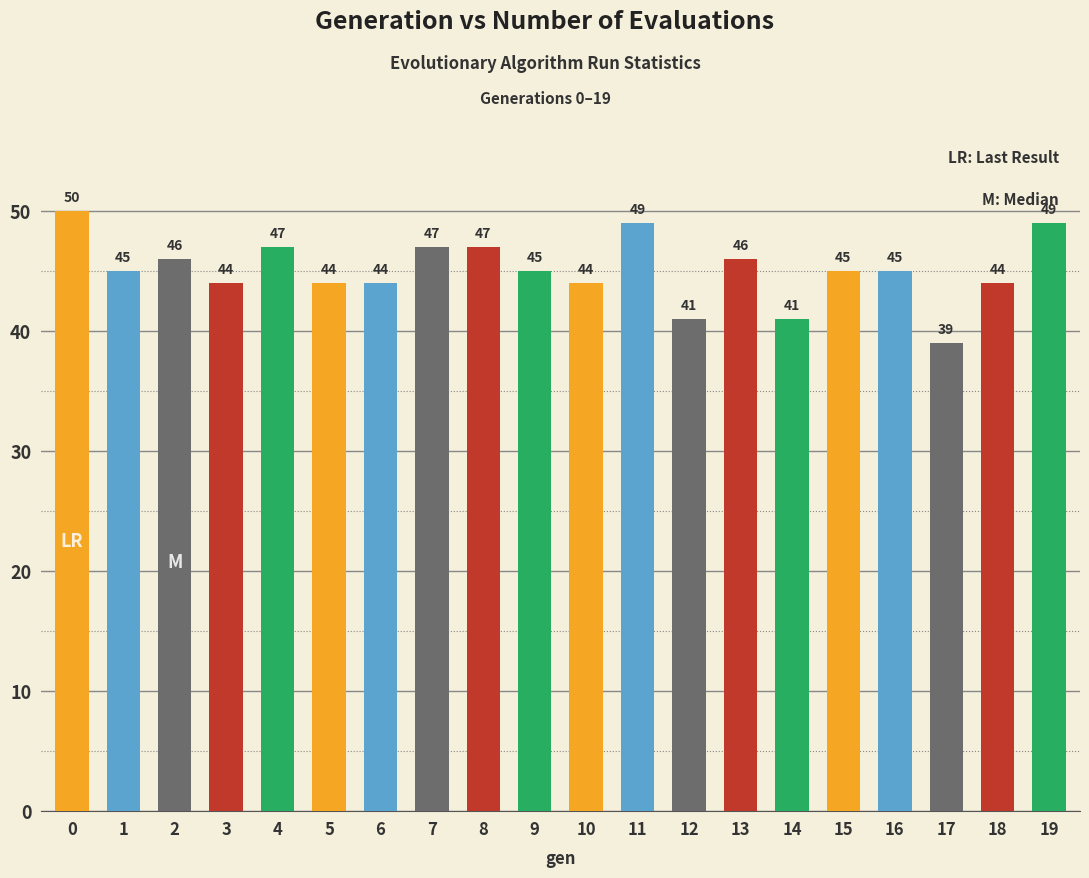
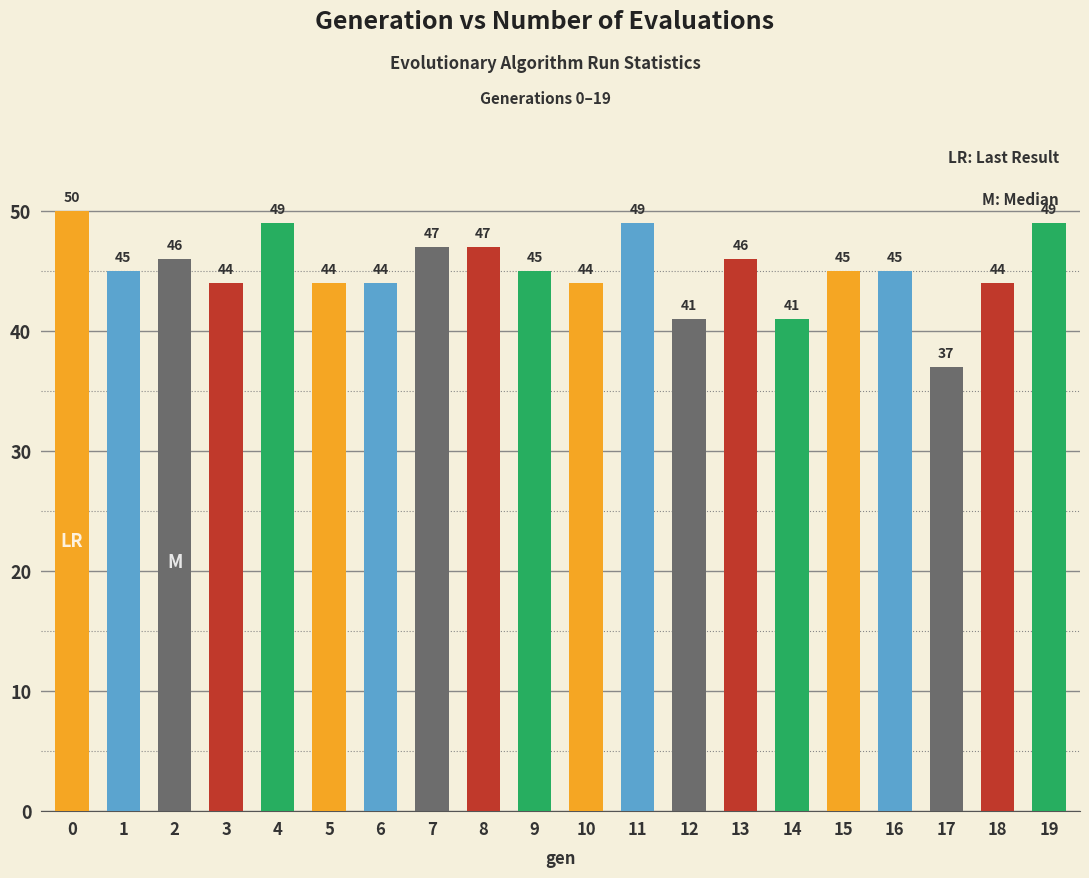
  {
    "0": 50,
    "1": 45,
    "2": 46,
    "3": 44,
-   "4": 47,
+   "4": 49,
    "5": 44,
    "6": 44,
    "7": 47,
    "8": 47,
    "9": 45,
    "10": 44,
    "11": 49,
    "12": 41,
    "13": 46,
    "14": 41,
    "15": 45,
    "16": 45,
-   "17": 39,
+   "17": 37,
    "18": 44
  }
